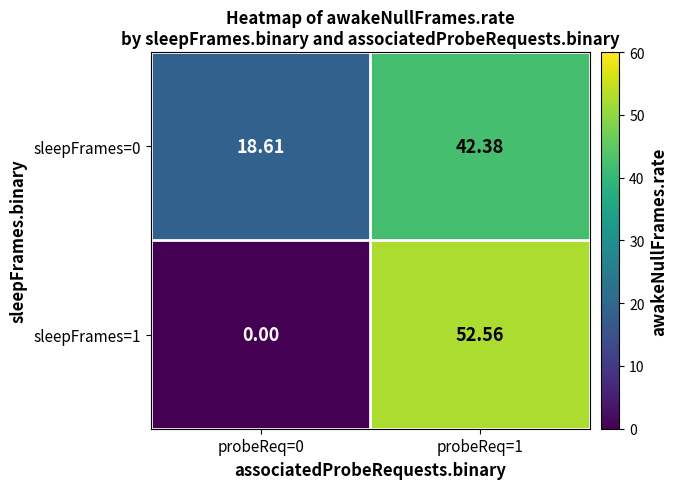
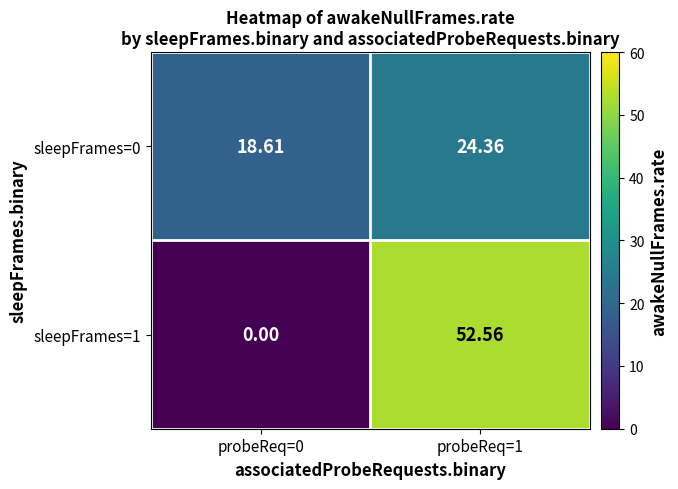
  {
    "sleepFrames=0": {
      "probeReq=0": 18.61,
-     "probeReq=1": 42.38
+     "probeReq=1": 24.36
    },
    "sleepFrames=1": {
      "probeReq=0": 0.00,
      "probeReq=1": 52.56
    }
  }
